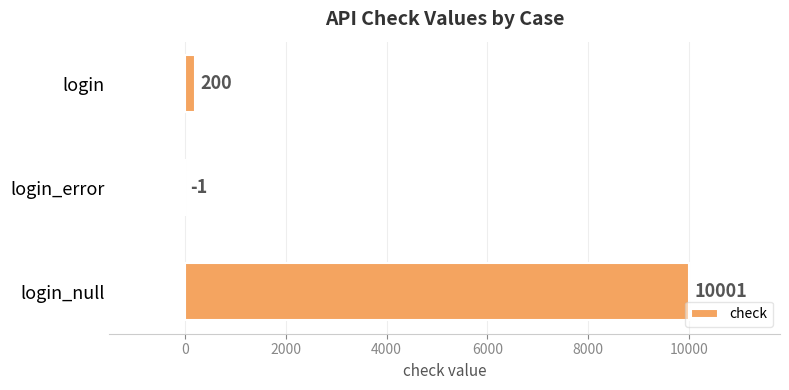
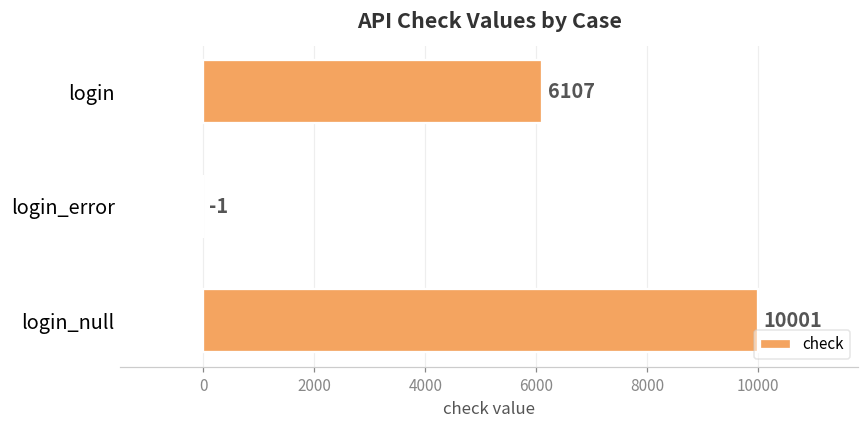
  {
-   "login": 200,
+   "login": 6107,
    "login_error": -1,
    "login_null": 10001
  }
